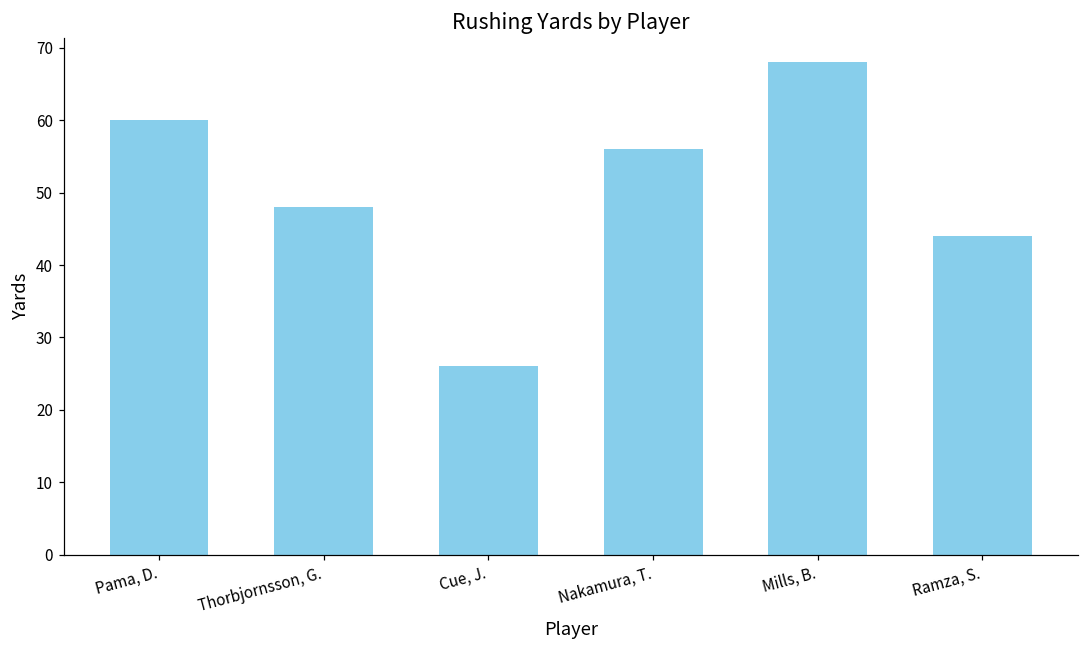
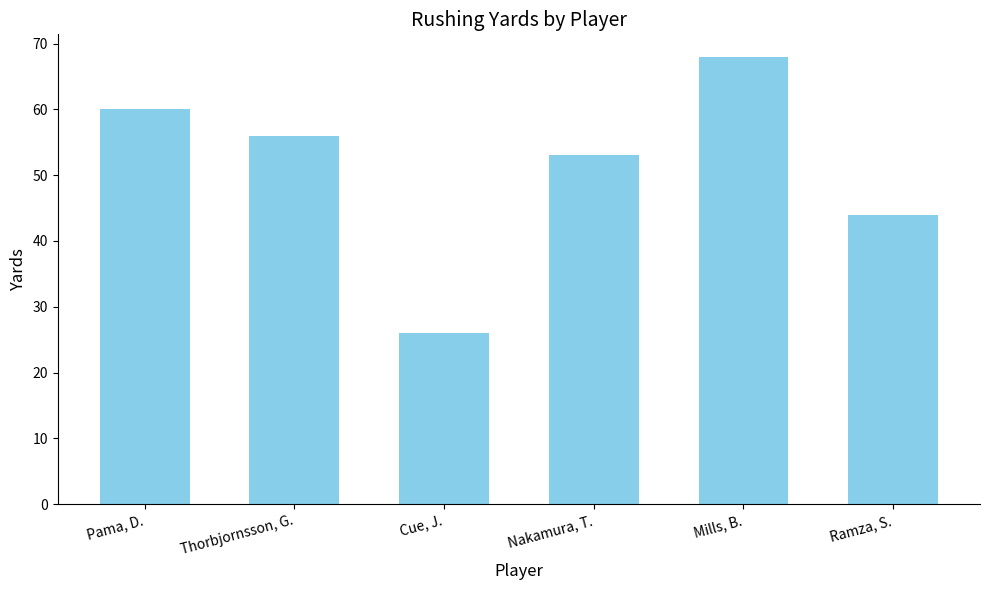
  {
    "Pama, D.": 60,
-   "Thorbjornsson, G.": 48,
+   "Thorbjornsson, G.": 56,
    "Cue, J.": 26,
-   "Nakamura, T.": 56,
+   "Nakamura, T.": 53,
    "Mills, B.": 68,
    "Ramza, S.": 44
  }
